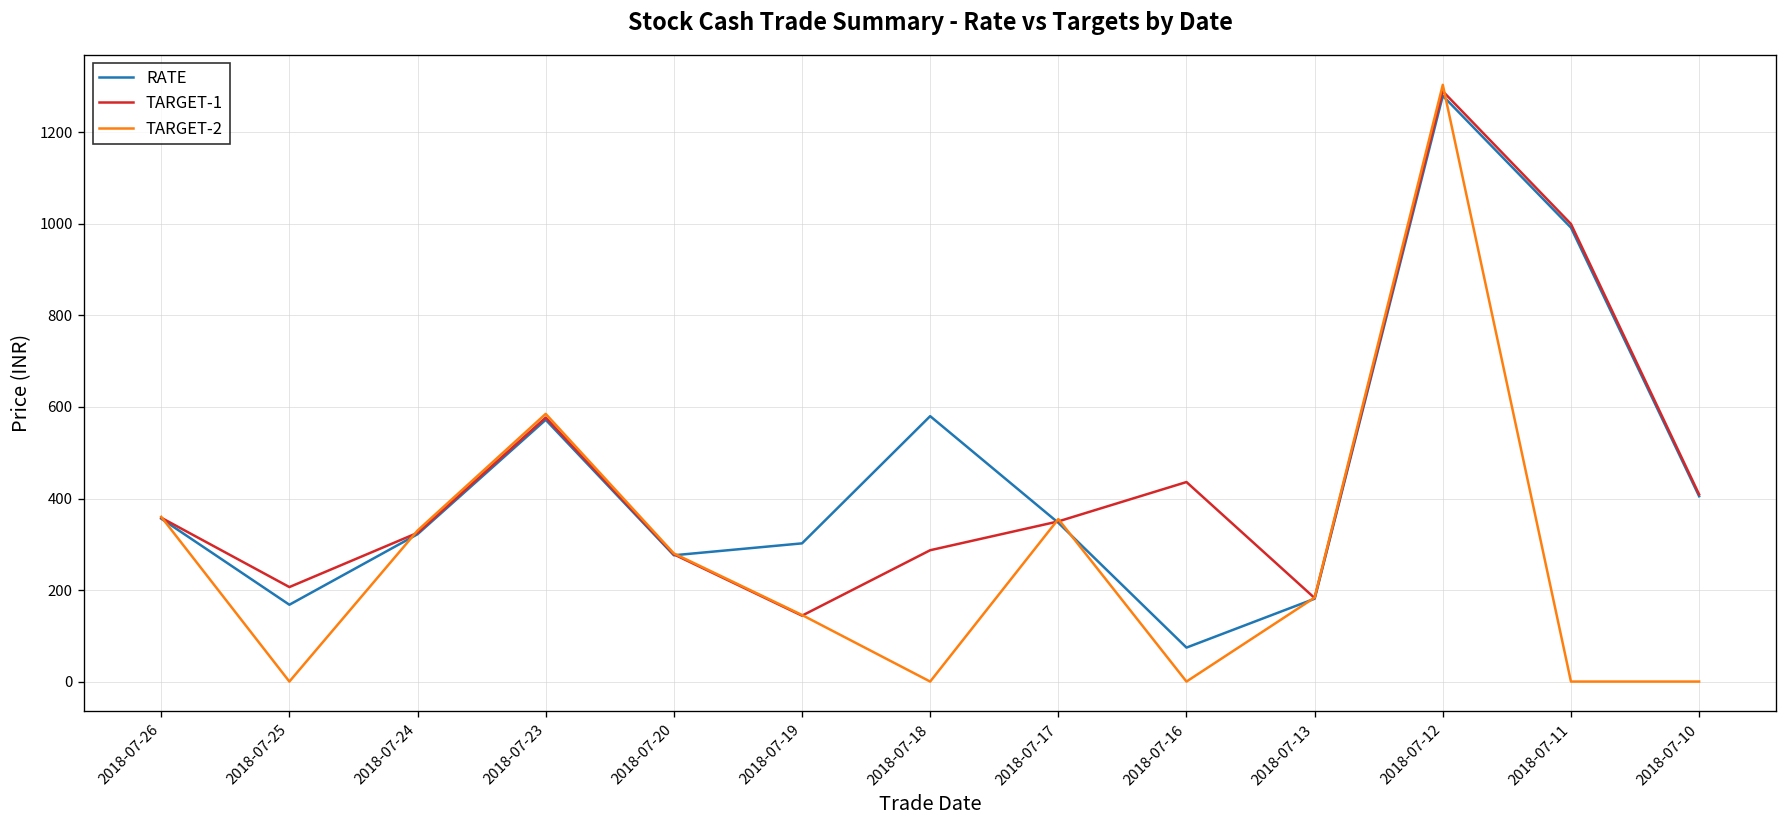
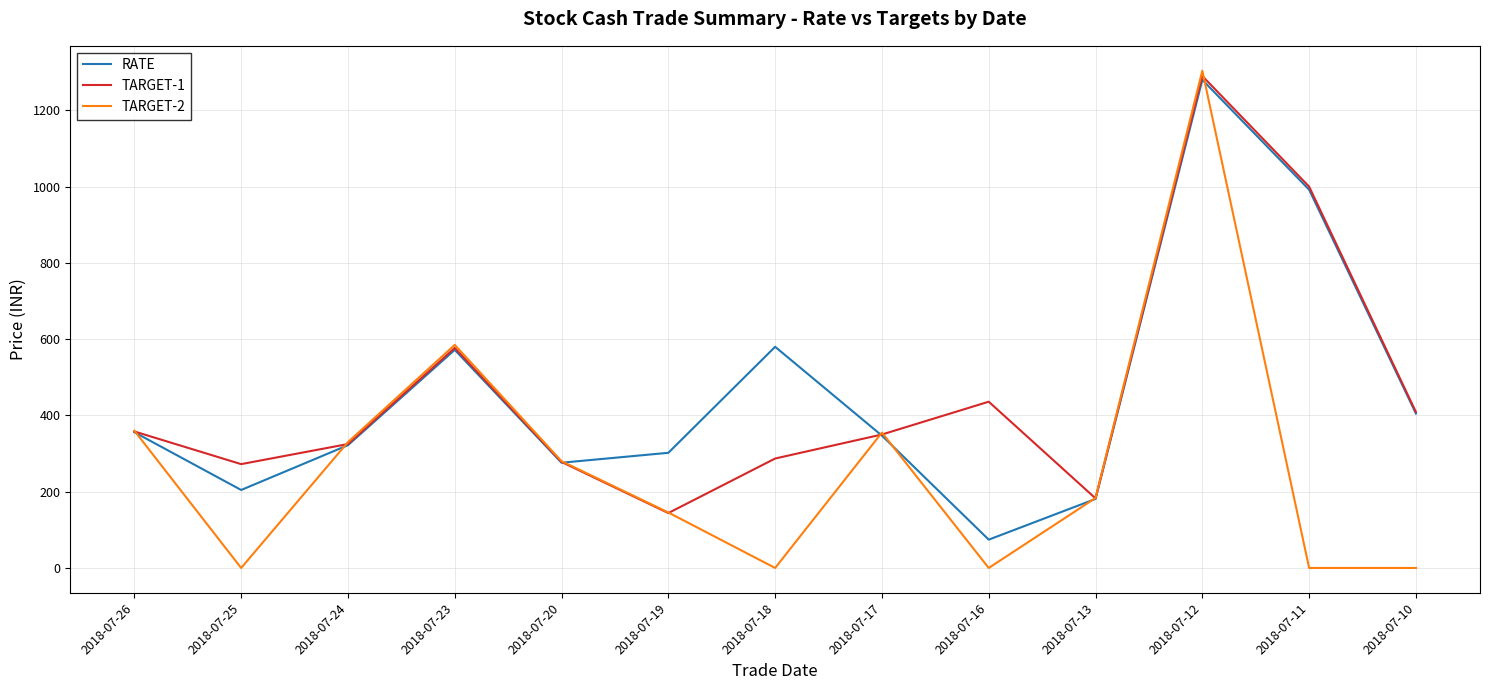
  {
    "RATE": {
-     "2018-07-25": 170,
+     "2018-07-25": 200,
      "2018-07-19": 300,
      "2018-07-18": 580,
      "2018-07-16": 70,
      "2018-07-12": 1280,
      "2018-07-11": 990
    },
    "TARGET-1": {
-     "2018-07-25": 210,
+     "2018-07-25": 270,
      "2018-07-18": 290,
      "2018-07-16": 440,
      "2018-07-12": 1290,
      "2018-07-11": 1000
    },
    "TARGET-2": {
      "2018-07-25": 0,
      "2018-07-23": 590,
      "2018-07-18": 0,
      "2018-07-16": 0,
      "2018-07-12": 1300,
      "2018-07-11": 0,
      "2018-07-10": 0
    }
  }
